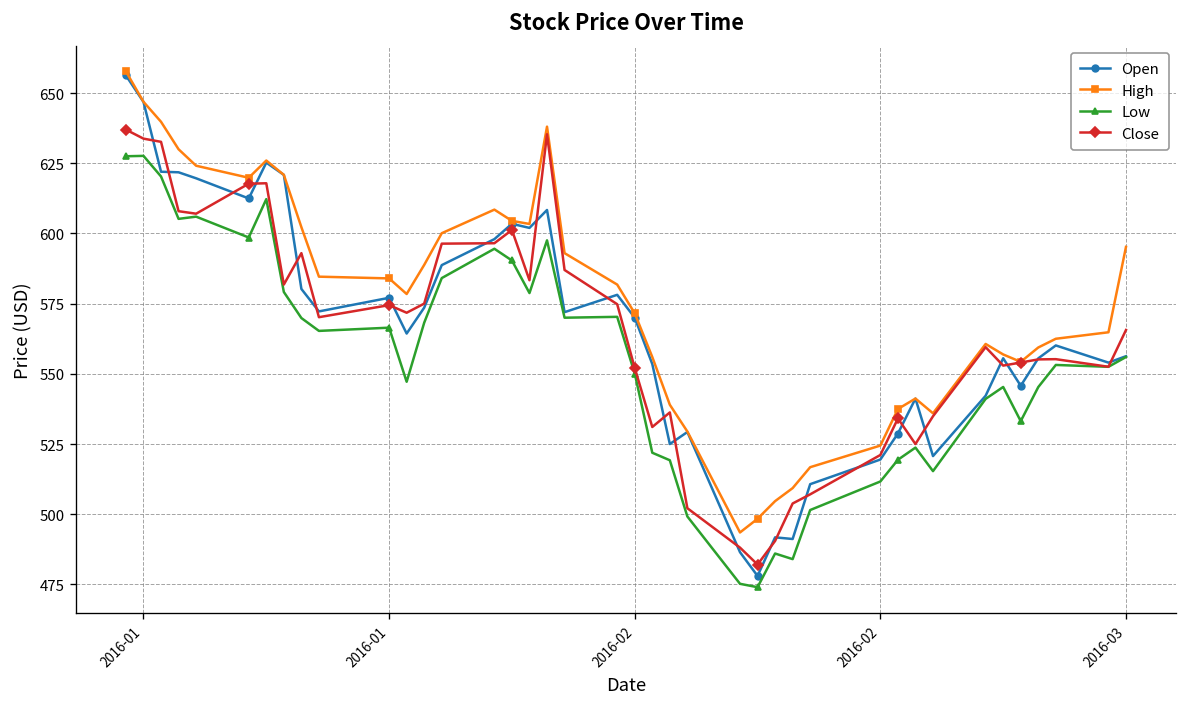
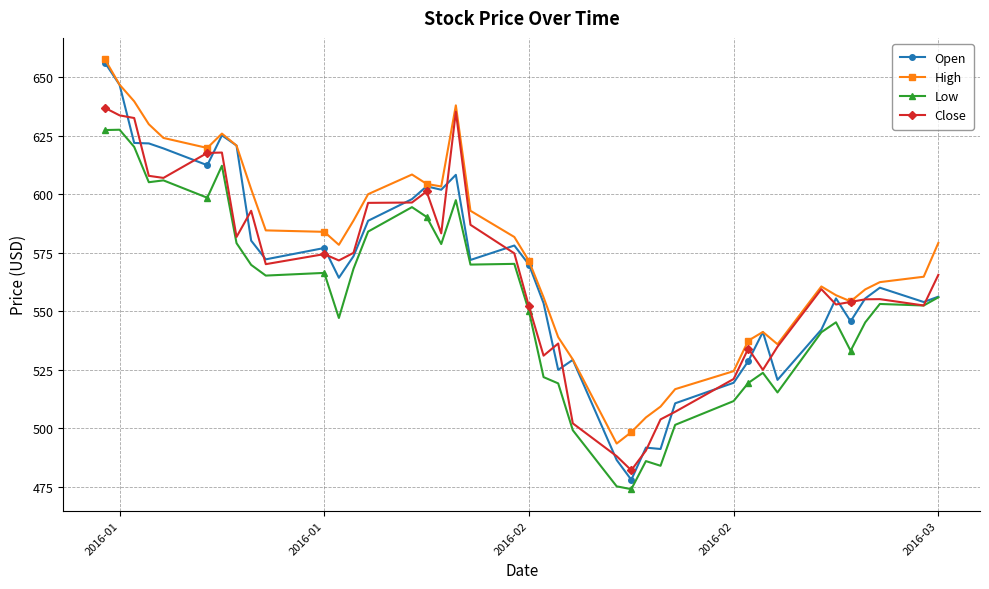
  {
    "High": {
-     "2016-03": 595
+     "2016-03": 579
    },
    "Close": {
      "2016-03": 566
    }
  }
